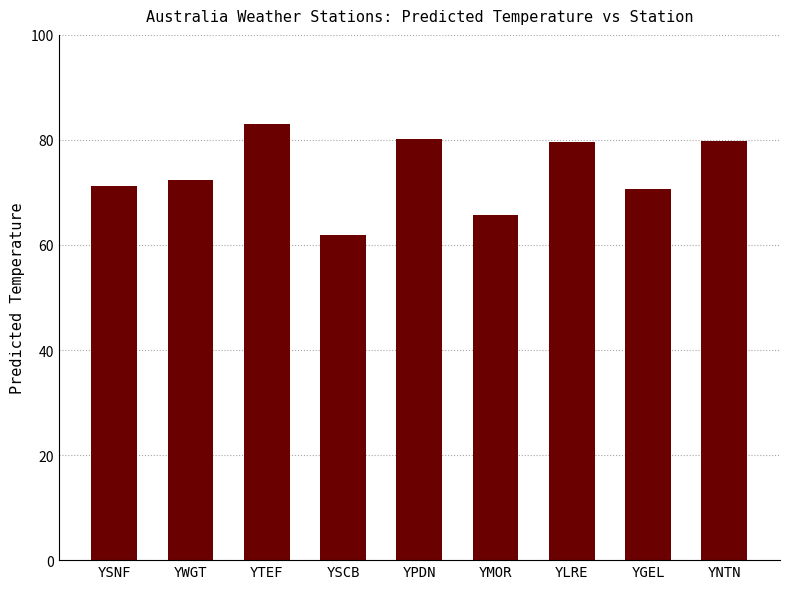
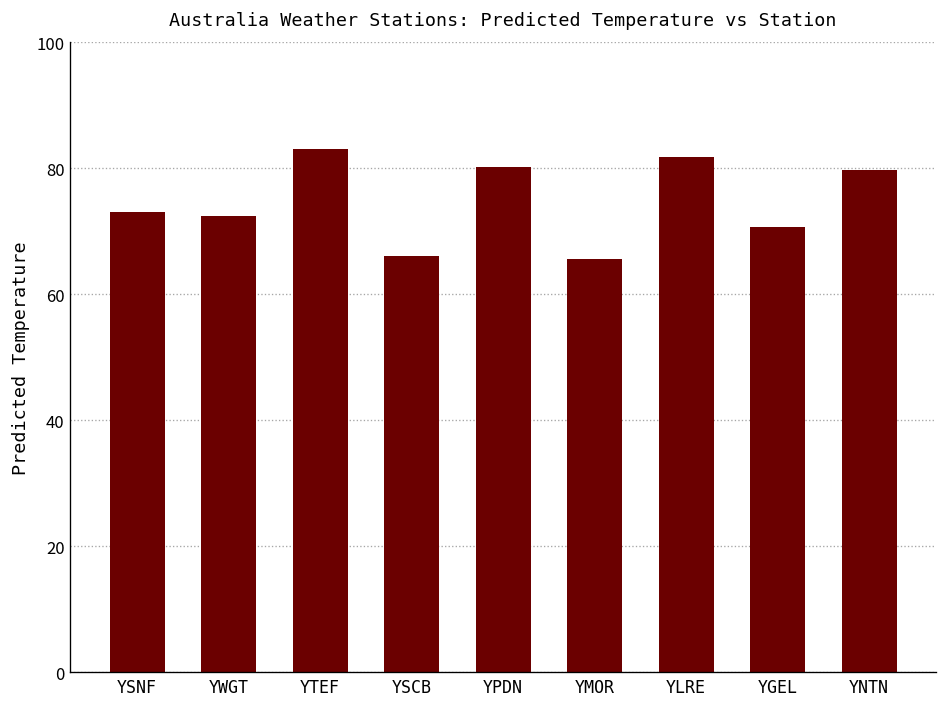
  {
-   "YSNF": 71,
+   "YSNF": 73,
    "YWGT": 72,
    "YTEF": 83,
-   "YSCB": 62,
+   "YSCB": 66,
    "YPDN": 80,
    "YMOR": 66,
-   "YLRE": 80,
+   "YLRE": 82,
    "YGEL": 71,
    "YNTN": 80
  }
